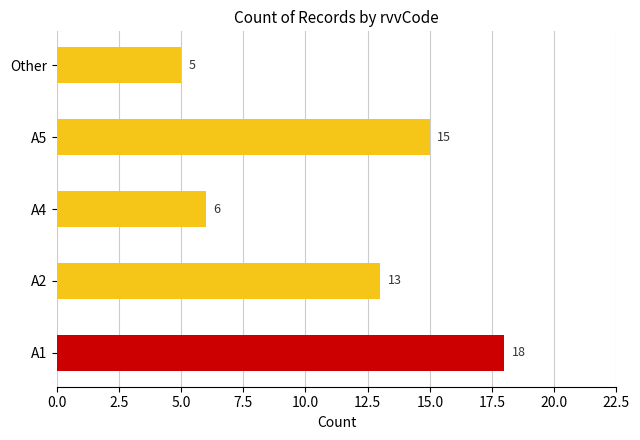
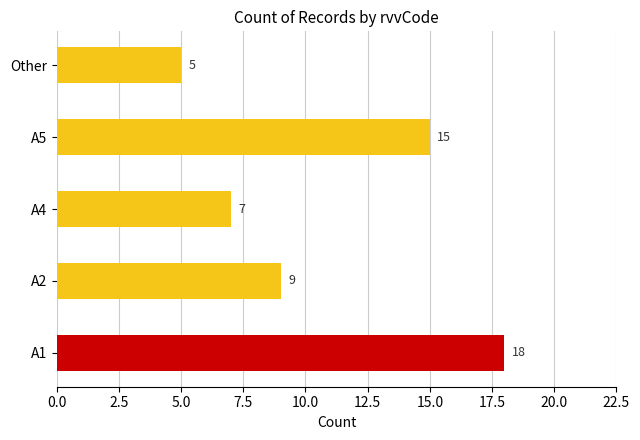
  {
    "Other": 5,
    "A5": 15,
-   "A4": 6,
-   "A2": 13,
+   "A4": 7,
+   "A2": 9,
    "A1": 18
  }
